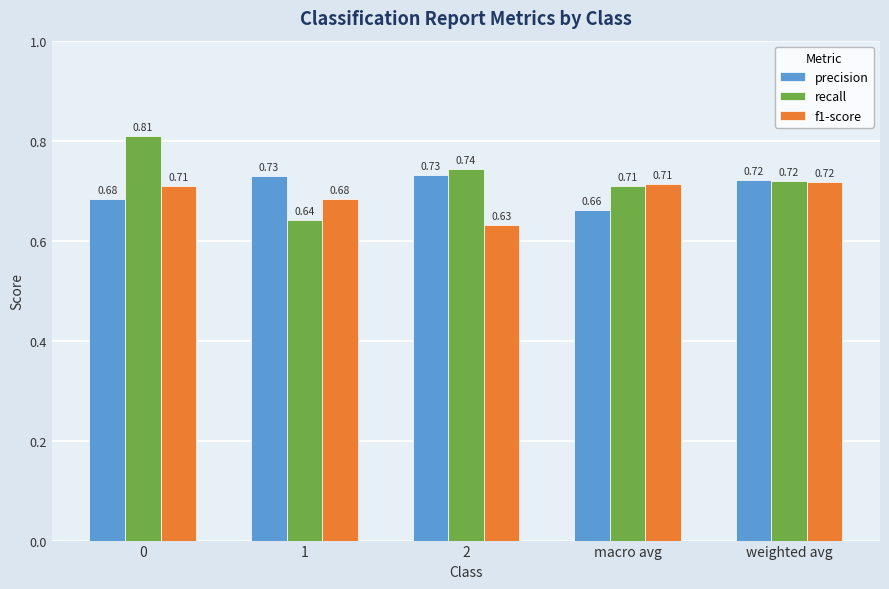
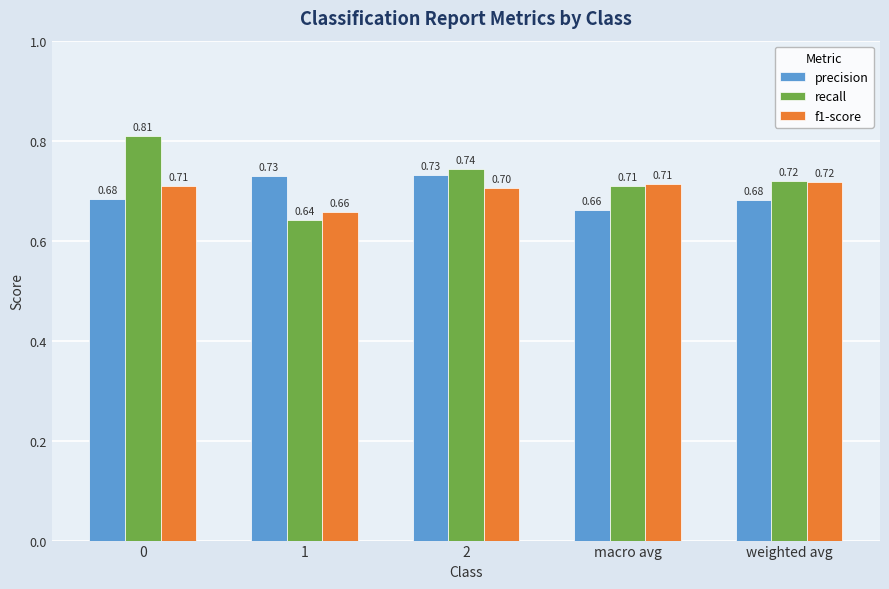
  {
    "precision": {
      "0": 0.68,
      "1": 0.73,
      "2": 0.73,
      "macro avg": 0.66,
-     "weighted avg": 0.72
+     "weighted avg": 0.68
    },
    "recall": {
      "0": 0.81,
      "1": 0.64,
      "2": 0.74,
      "macro avg": 0.71,
      "weighted avg": 0.72
    },
    "f1-score": {
      "0": 0.71,
-     "1": 0.68,
-     "2": 0.63,
+     "1": 0.66,
+     "2": 0.70,
      "macro avg": 0.71,
      "weighted avg": 0.72
    }
  }
